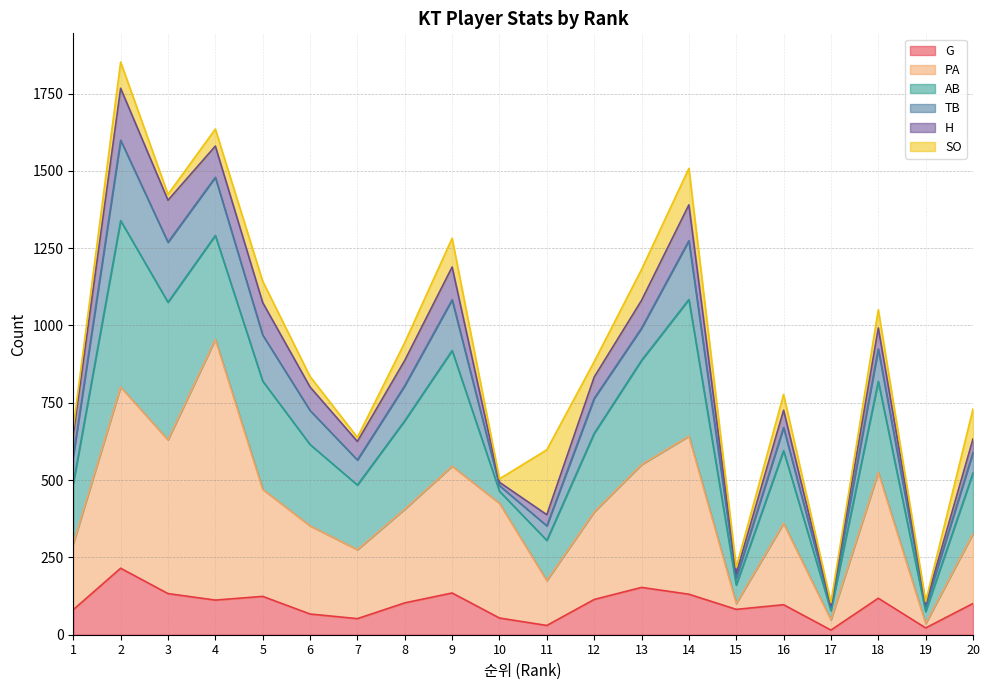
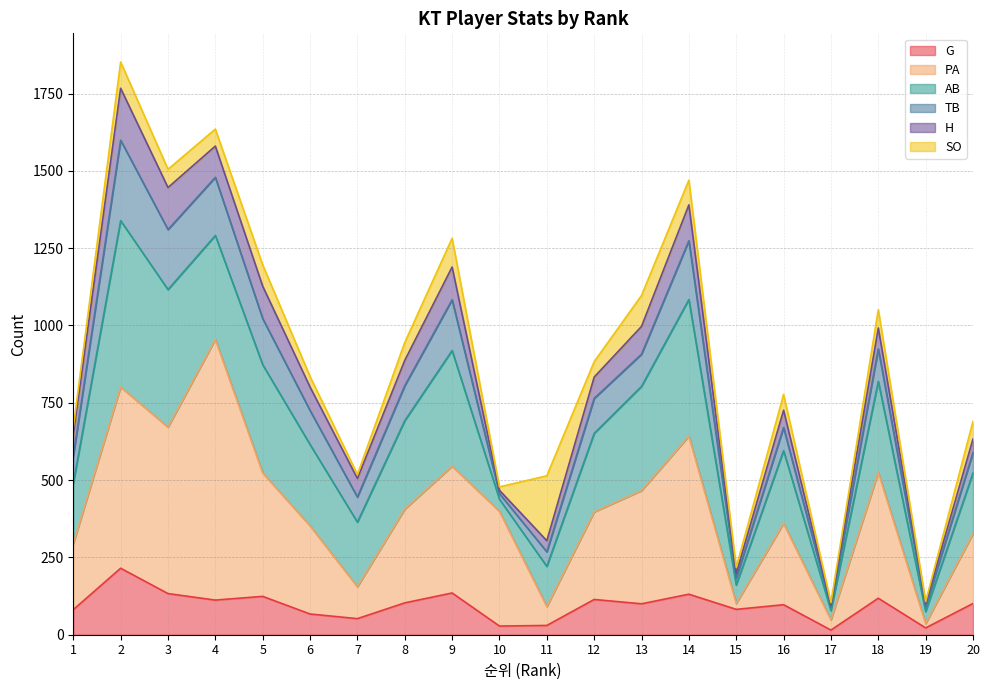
  {
    "G": {
      "1": 80,
      "2": 220,
      "3": 130,
      "4": 110,
      "5": 120,
      "6": 70,
      "7": 50,
      "8": 100,
      "9": 140,
-     "10": 50,
+     "10": 30,
      "11": 30,
      "12": 110,
-     "13": 150,
+     "13": 100,
      "14": 130,
      "15": 80,
      "16": 100,
      "17": 20,
      "18": 120,
      "19": 20,
      "20": 100
    },
    "PA": {
      "1": 210,
      "2": 590,
-     "3": 500,
+     "3": 540,
      "4": 840,
-     "5": 350,
+     "5": 400,
      "6": 290,
-     "7": 220,
+     "7": 100,
      "8": 300,
      "9": 410,
      "10": 370,
-     "11": 150,
+     "11": 60,
      "12": 280,
-     "13": 400,
+     "13": 370,
      "14": 510,
      "15": 20,
      "16": 260,
      "17": 30,
      "18": 410,
      "19": 10,
      "20": 230
    },
    "SO": {
      "1": 20,
      "2": 90,
-     "3": 20,
+     "3": 60,
      "4": 60,
      "5": 70,
      "6": 30,
      "7": 10,
      "8": 60,
      "9": 90,
      "10": 10,
      "11": 210,
      "12": 50,
      "13": 100,
-     "14": 120,
+     "14": 80,
      "15": 20,
      "16": 50,
      "18": 60,
-     "20": 100
+     "20": 60
    }
  }
